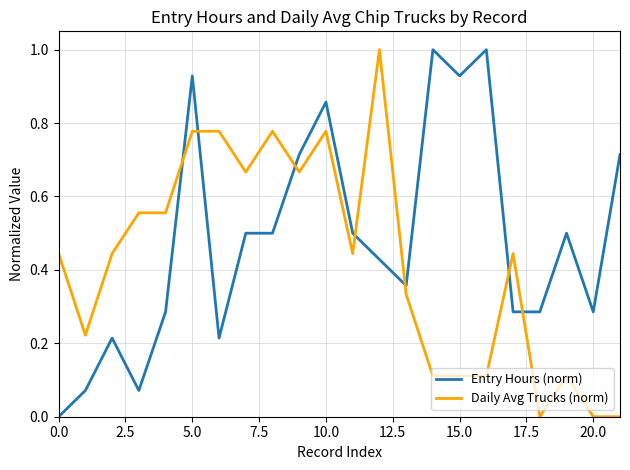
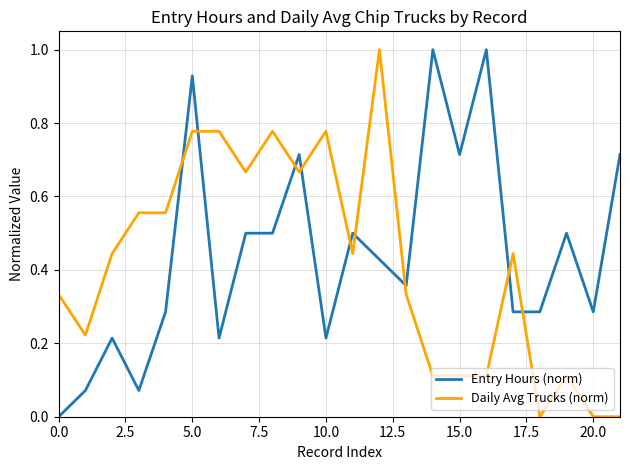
  {
    "Entry Hours (norm)": {
      "0.0": 0.00,
      "5.0": 0.93,
-     "10.0": 0.86,
-     "15.0": 0.93,
+     "10.0": 0.21,
+     "15.0": 0.71,
      "20.0": 0.29
    },
    "Daily Avg Trucks (norm)": {
-     "0.0": 0.44,
+     "0.0": 0.33,
      "5.0": 0.78,
      "10.0": 0.78,
      "20.0": 0.00
    }
  }
